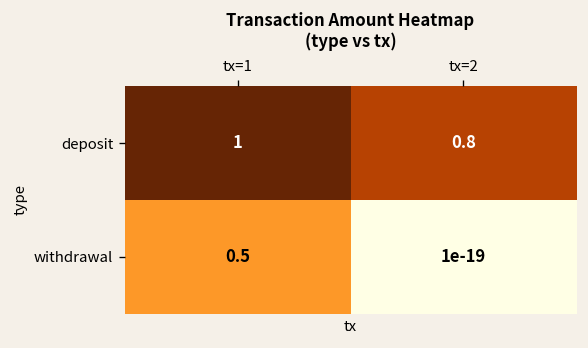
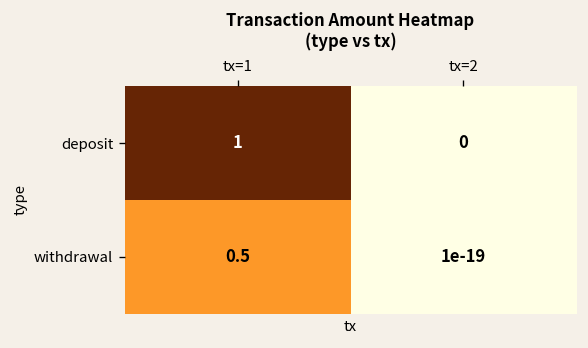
  {
    "deposit": {
      "tx=1": "1",
-     "tx=2": "0.8"
+     "tx=2": "0"
    },
    "withdrawal": {
      "tx=1": "0.5",
      "tx=2": "1e-19"
    }
  }
